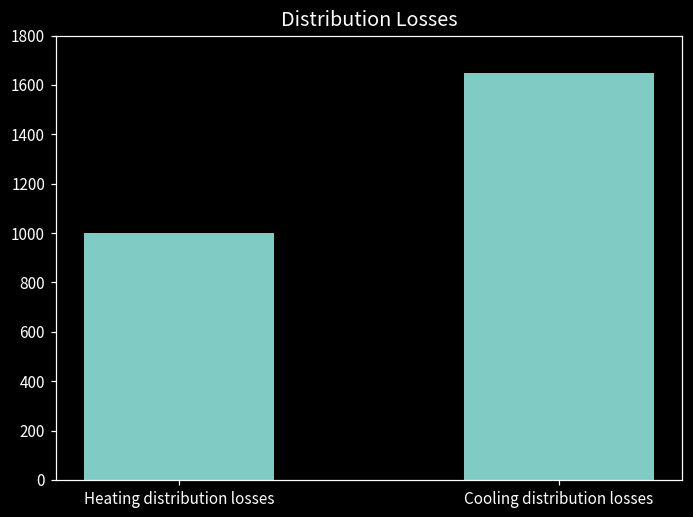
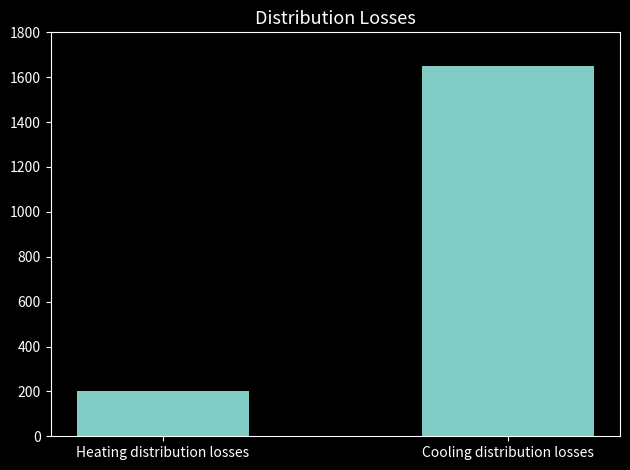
  {
-   "Heating distribution losses": 1000,
+   "Heating distribution losses": 200,
    "Cooling distribution losses": 1650
  }
